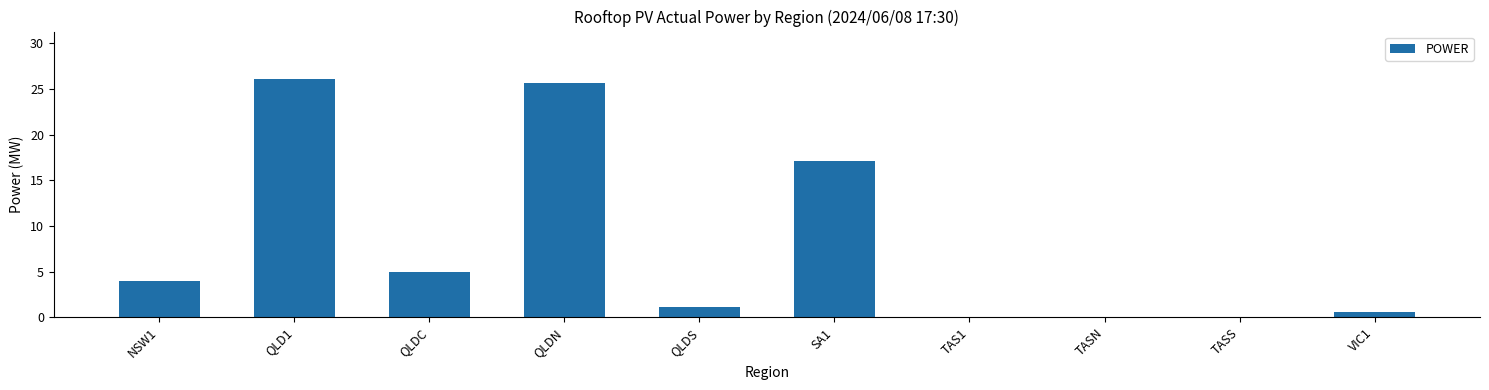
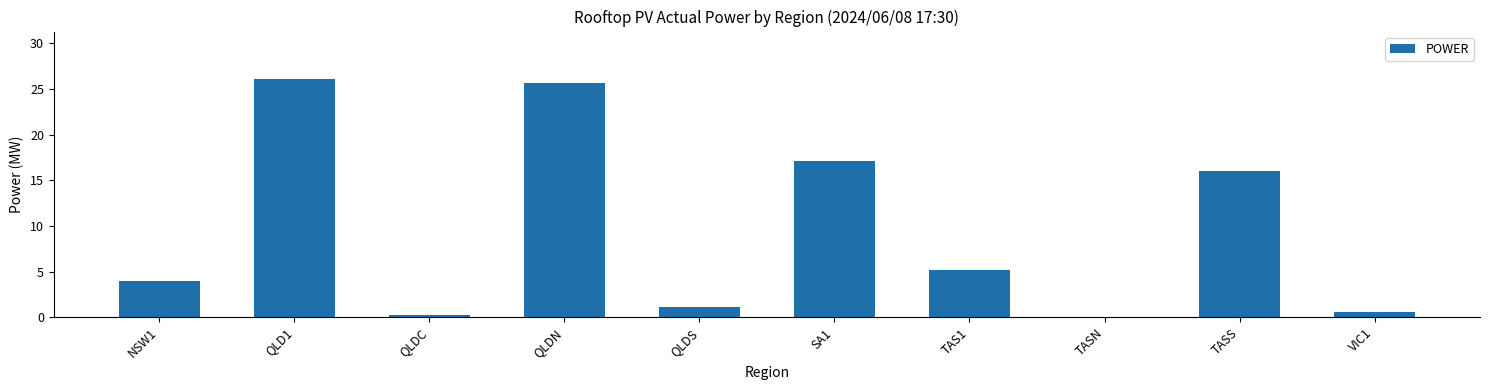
  {
    "NSW1": 4,
    "QLD1": 26,
-   "QLDC": 5,
+   "QLDC": 0,
    "QLDN": 26,
    "QLDS": 1,
    "SA1": 17,
-   "TAS1": 0,
+   "TAS1": 5,
    "TASN": 0,
-   "TASS": 0,
+   "TASS": 16,
    "VIC1": 1
  }
